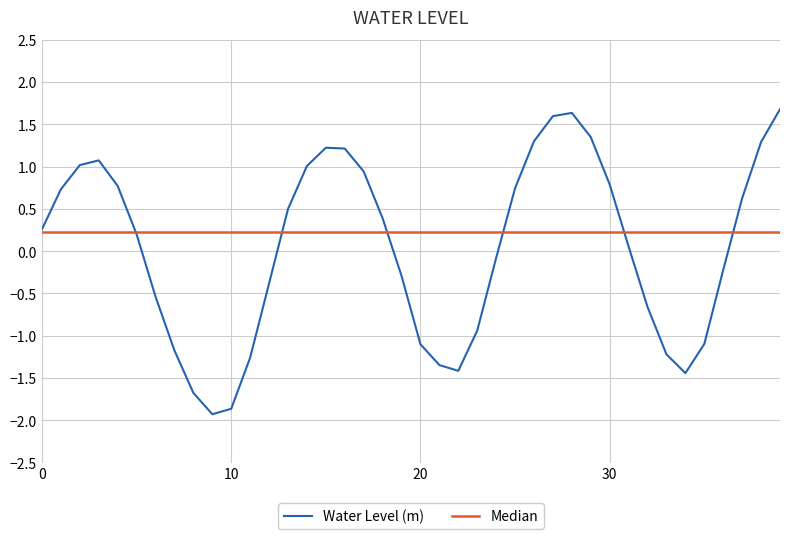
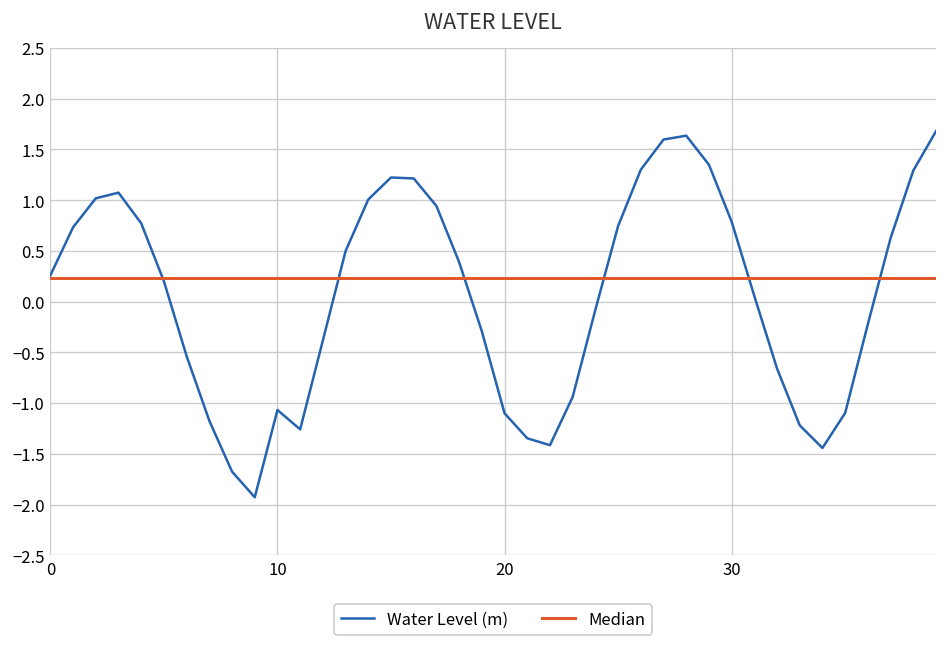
  {
    "0": 0.3,
-   "10": -1.9,
+   "10": -1.1,
    "20": -1.1,
    "30": 0.8
  }
